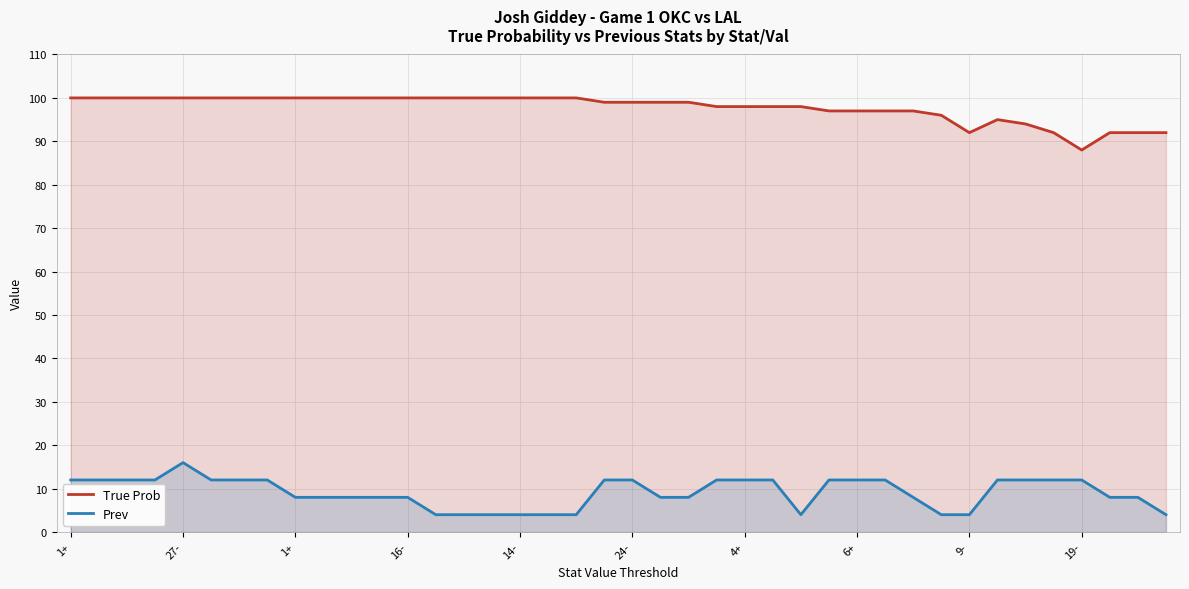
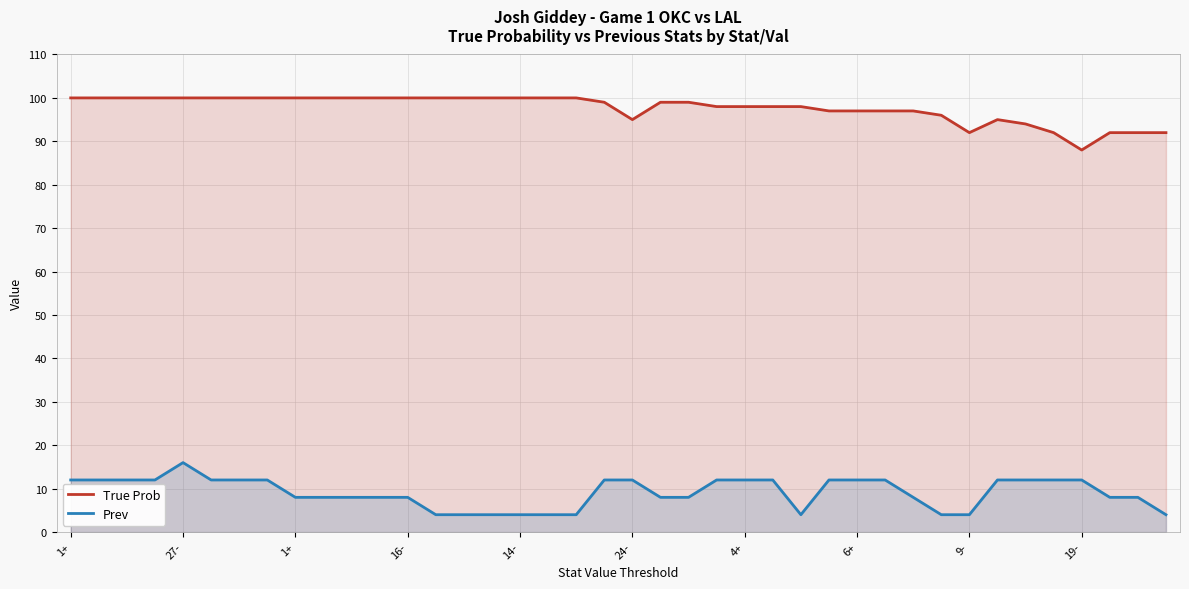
  {
    "True Prob": {
      "27-": 100,
-     "24-": 99,
+     "24-": 95,
      "4+": 98,
      "6+": 97,
      "9-": 92,
      "19-": 88
    },
    "Prev": {
      "27-": 16,
      "24-": 12,
      "4+": 12,
      "6+": 12,
      "9-": 4,
      "19-": 12
    }
  }
